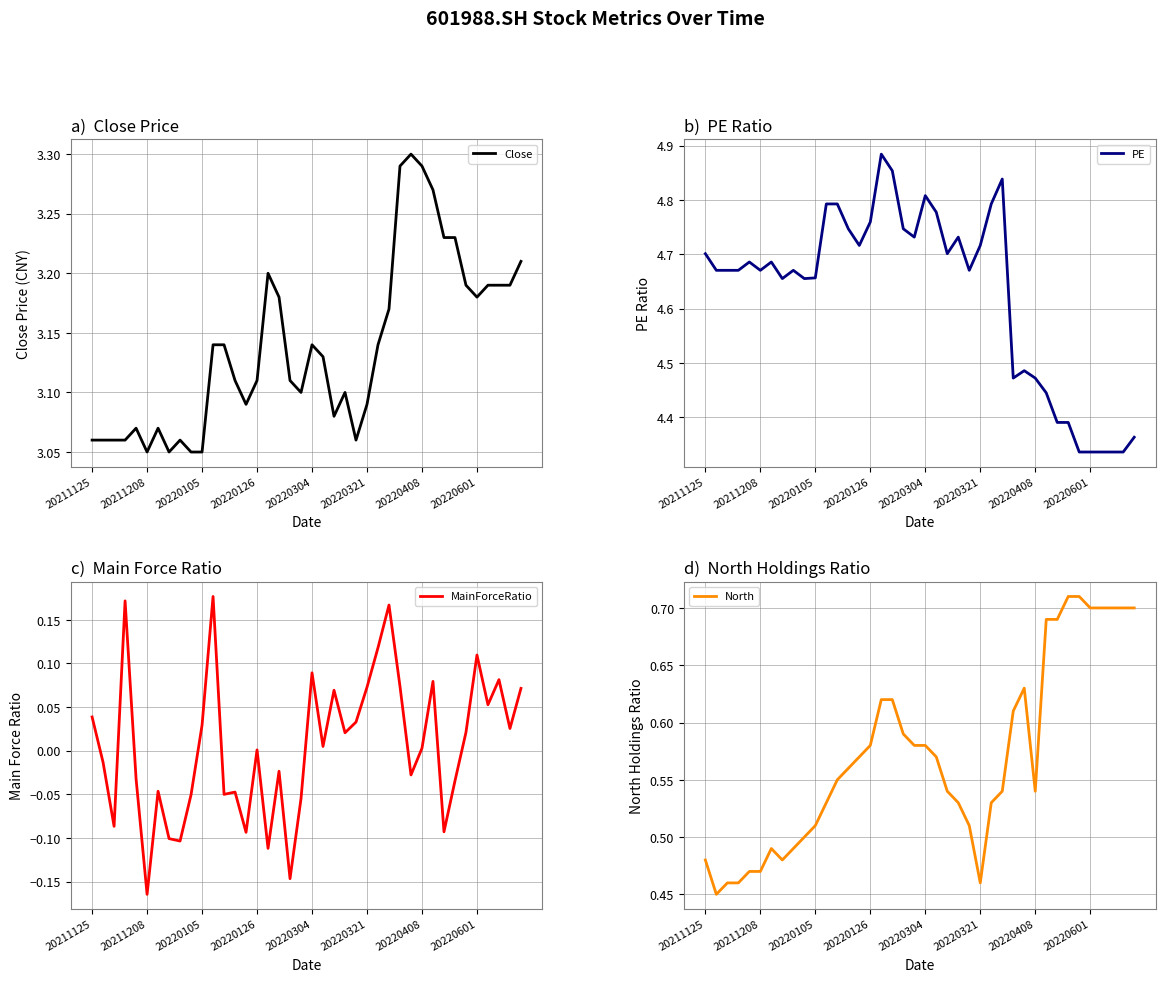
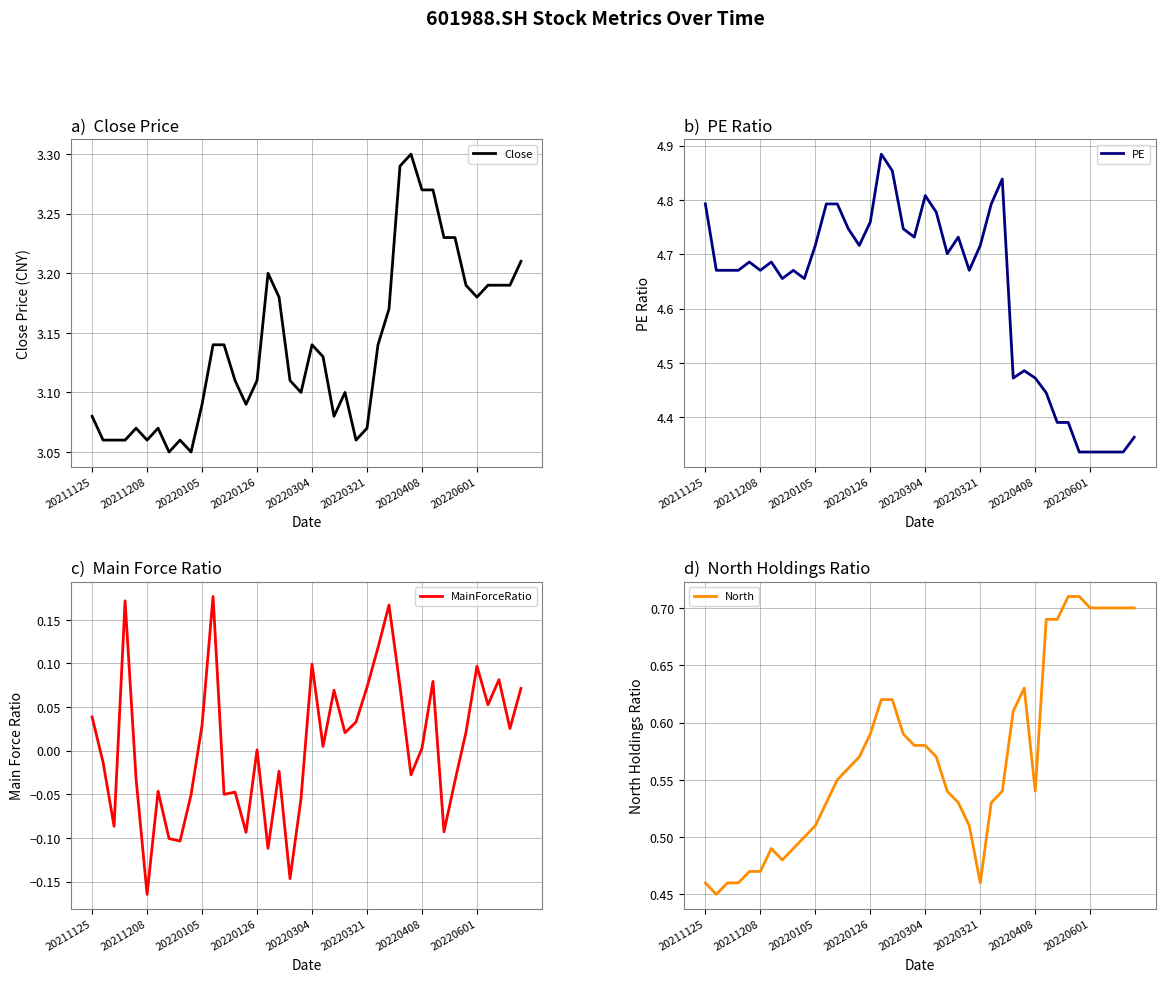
  {
    "a) Close Price": {
-     "20211125": 3.06,
-     "20211208": 3.05,
-     "20220105": 3.05,
+     "20211125": 3.08,
+     "20211208": 3.06,
+     "20220105": 3.09,
      "20220126": 3.11,
      "20220304": 3.14,
-     "20220321": 3.09,
-     "20220408": 3.29,
+     "20220321": 3.07,
+     "20220408": 3.27,
      "20220601": 3.18
    },
    "b) PE Ratio": {
-     "20211125": 4.70,
+     "20211125": 4.79,
      "20211208": 4.67,
-     "20220105": 4.66,
+     "20220105": 4.72,
      "20220126": 4.76,
      "20220304": 4.81,
      "20220321": 4.72,
      "20220408": 4.47,
      "20220601": 4.34
    },
    "c) Main Force Ratio": {
      "20211125": 0.04,
      "20211208": -0.16,
      "20220105": 0.03,
      "20220126": 0.00,
-     "20220304": 0.09,
+     "20220304": 0.10,
      "20220321": 0.07,
      "20220408": 0.00,
-     "20220601": 0.11
+     "20220601": 0.10
    },
    "d) North Holdings Ratio": {
-     "20211125": 0.48,
+     "20211125": 0.46,
      "20211208": 0.47,
      "20220105": 0.51,
-     "20220126": 0.58,
+     "20220126": 0.59,
      "20220304": 0.58,
      "20220321": 0.46,
      "20220408": 0.54,
      "20220601": 0.70
    }
  }
